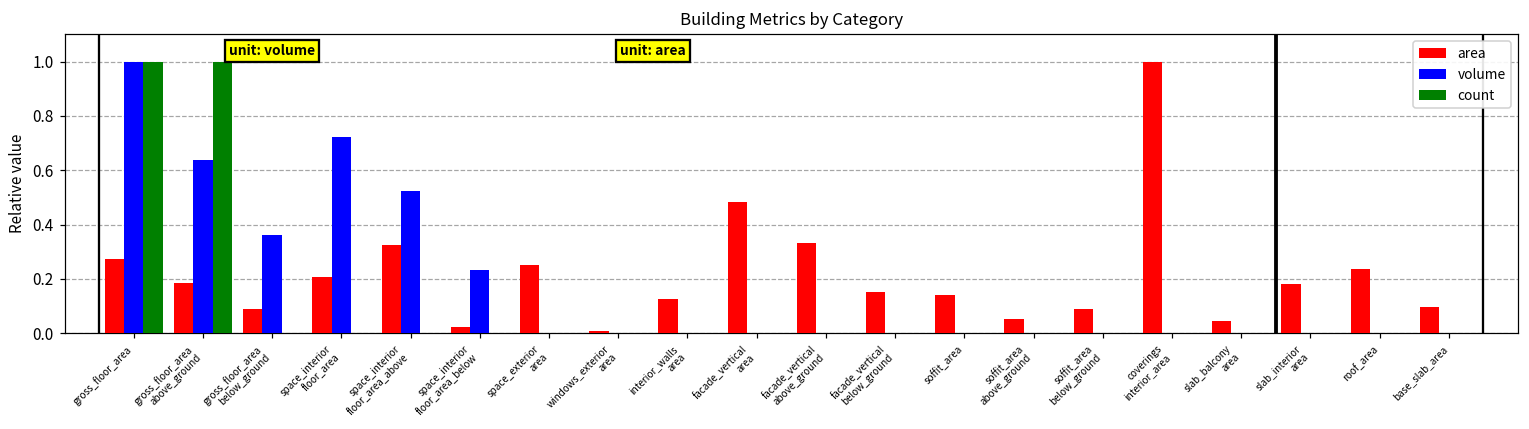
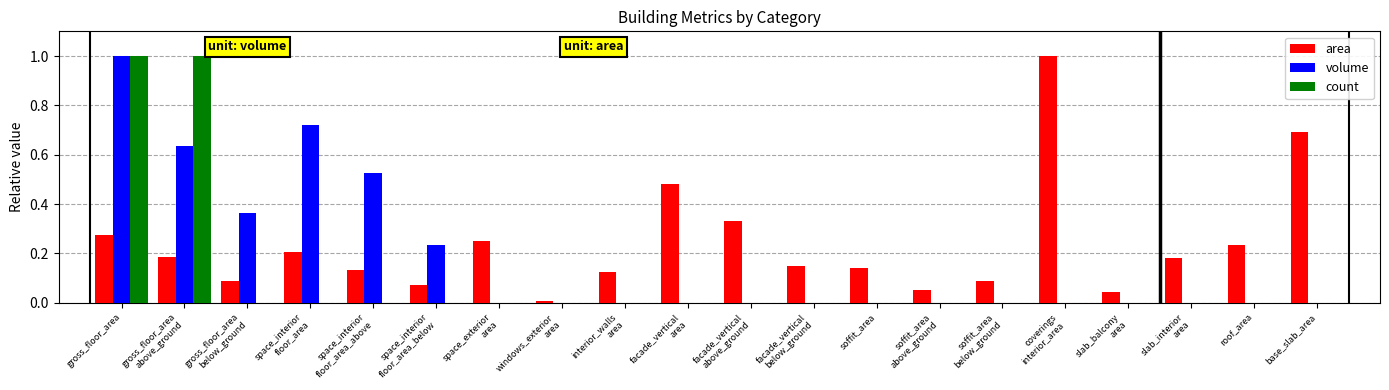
  {
    "area": {
      "gross_floor_area": 0.27,
      "gross_floor_area above_ground": 0.19,
      "gross_floor_area below_ground": 0.09,
      "space_interior floor_area": 0.21,
-     "space_interior floor_area_above": 0.33,
-     "space_interior floor_area_below": 0.02,
+     "space_interior floor_area_above": 0.13,
+     "space_interior floor_area_below": 0.07,
      "space_exterior area": 0.25,
      "interior_walls area": 0.13,
      "facade_vertical area": 0.48,
      "facade_vertical above_ground": 0.33,
      "facade_vertical below_ground": 0.15,
      "soffit_area": 0.14,
      "soffit_area above_ground": 0.05,
      "soffit_area below_ground": 0.09,
      "coverings interior_area": 1.00,
      "slab_balcony area": 0.04,
      "slab_interior area": 0.18,
      "roof_area": 0.23,
-     "base_slab_area": 0.10
+     "base_slab_area": 0.69
    },
    "volume": {
      "gross_floor_area": 1.00,
      "gross_floor_area above_ground": 0.64,
      "gross_floor_area below_ground": 0.36,
      "space_interior floor_area": 0.72,
      "space_interior floor_area_above": 0.52,
      "space_interior floor_area_below": 0.23,
      "space_exterior area": 0.00,
      "windows_exterior area": 0.00,
      "interior_walls area": 0.00,
      "facade_vertical area": 0.00,
      "facade_vertical above_ground": 0.00,
      "facade_vertical below_ground": 0.00,
      "soffit_area": 0.00,
      "soffit_area above_ground": 0.00,
      "soffit_area below_ground": 0.00,
      "coverings interior_area": 0.00,
      "slab_balcony area": 0.00,
      "slab_interior area": 0.00,
      "roof_area": 0.00,
      "base_slab_area": 0.00
    },
    "count": {
      "gross_floor_area": 1.00,
      "gross_floor_area above_ground": 1.00,
      "gross_floor_area below_ground": 0.00,
      "space_interior floor_area": 0.00,
      "space_interior floor_area_above": 0.00,
      "space_interior floor_area_below": 0.00,
      "space_exterior area": 0.00,
      "windows_exterior area": 0.00,
      "interior_walls area": 0.00,
      "facade_vertical area": 0.00,
      "facade_vertical above_ground": 0.00,
      "facade_vertical below_ground": 0.00,
      "soffit_area": 0.00,
      "soffit_area above_ground": 0.00,
      "soffit_area below_ground": 0.00,
      "coverings interior_area": 0.00,
      "slab_balcony area": 0.00,
      "slab_interior area": 0.00,
      "roof_area": 0.00,
      "base_slab_area": 0.00
    }
  }
